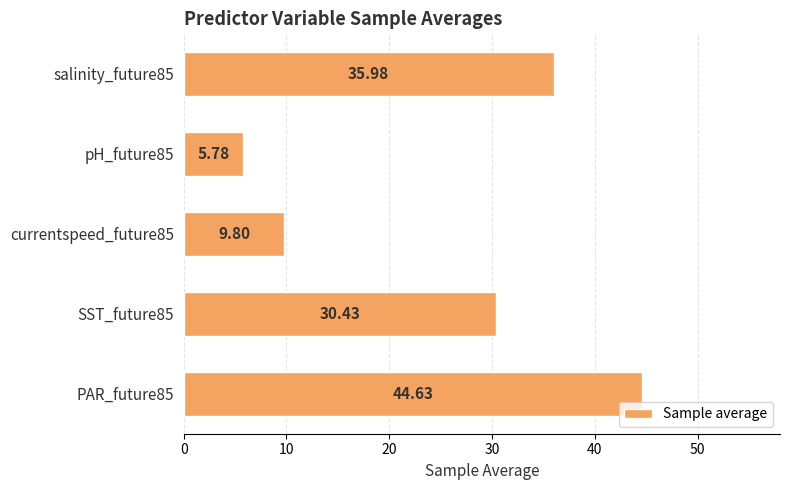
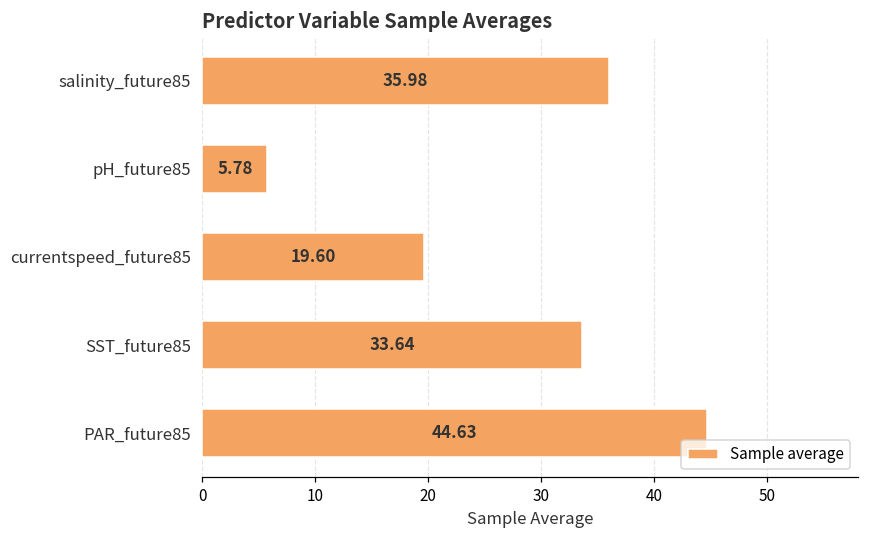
  {
    "salinity_future85": 35.98,
    "pH_future85": 5.78,
-   "currentspeed_future85": 9.80,
-   "SST_future85": 30.43,
+   "currentspeed_future85": 19.60,
+   "SST_future85": 33.64,
    "PAR_future85": 44.63
  }
